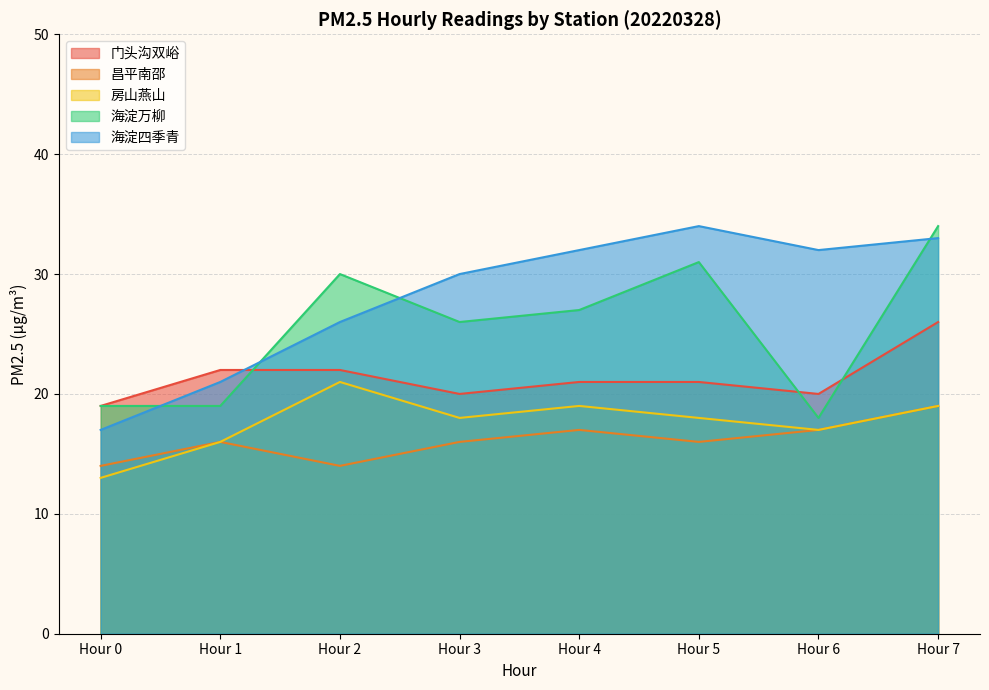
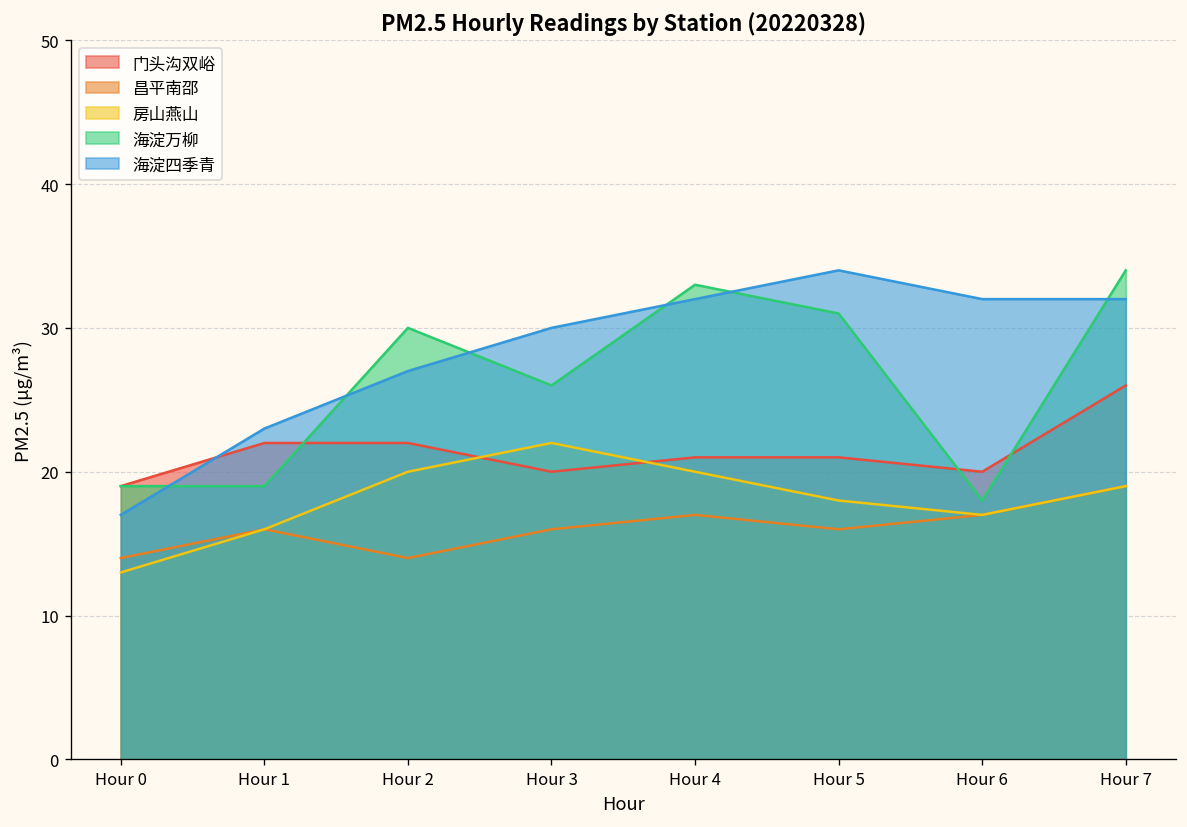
  {
    "房山燕山": {
      "Hour 0": 13,
-     "Hour 2": 21,
-     "Hour 3": 18,
-     "Hour 4": 19,
+     "Hour 2": 20,
+     "Hour 3": 22,
+     "Hour 4": 20,
      "Hour 5": 18
    },
    "海淀万柳": {
      "Hour 1": 19,
      "Hour 2": 30,
      "Hour 3": 26,
-     "Hour 4": 27,
+     "Hour 4": 33,
      "Hour 5": 31,
      "Hour 6": 18,
      "Hour 7": 34
    },
    "海淀四季青": {
      "Hour 0": 17,
-     "Hour 1": 21,
-     "Hour 2": 26,
+     "Hour 1": 23,
+     "Hour 2": 27,
      "Hour 3": 30,
      "Hour 4": 32,
      "Hour 5": 34,
      "Hour 6": 32,
-     "Hour 7": 33
+     "Hour 7": 32
    }
  }
